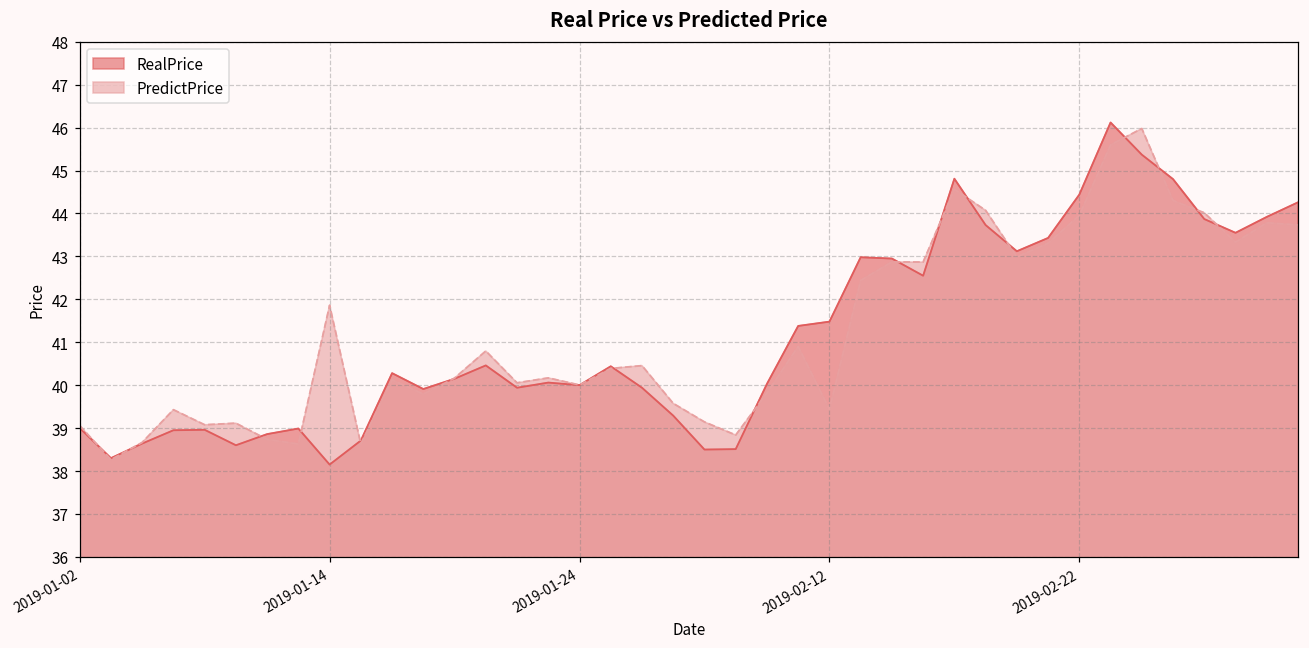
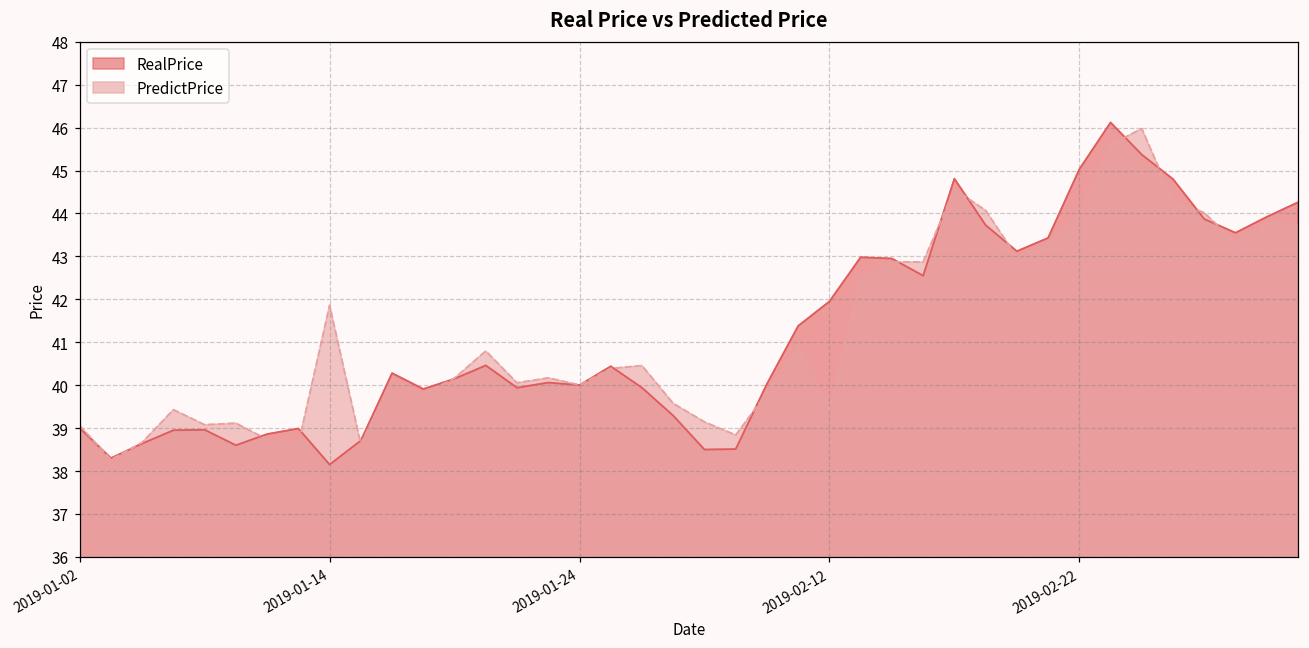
  {
    "RealPrice": {
      "2019-01-14": 38.2,
-     "2019-02-12": 41.5,
-     "2019-02-22": 44.4
+     "2019-02-12": 42.0,
+     "2019-02-22": 45.0
    },
    "PredictPrice": {
      "2019-01-14": 41.9,
      "2019-02-12": 39.4,
      "2019-02-22": 44.0
    }
  }
